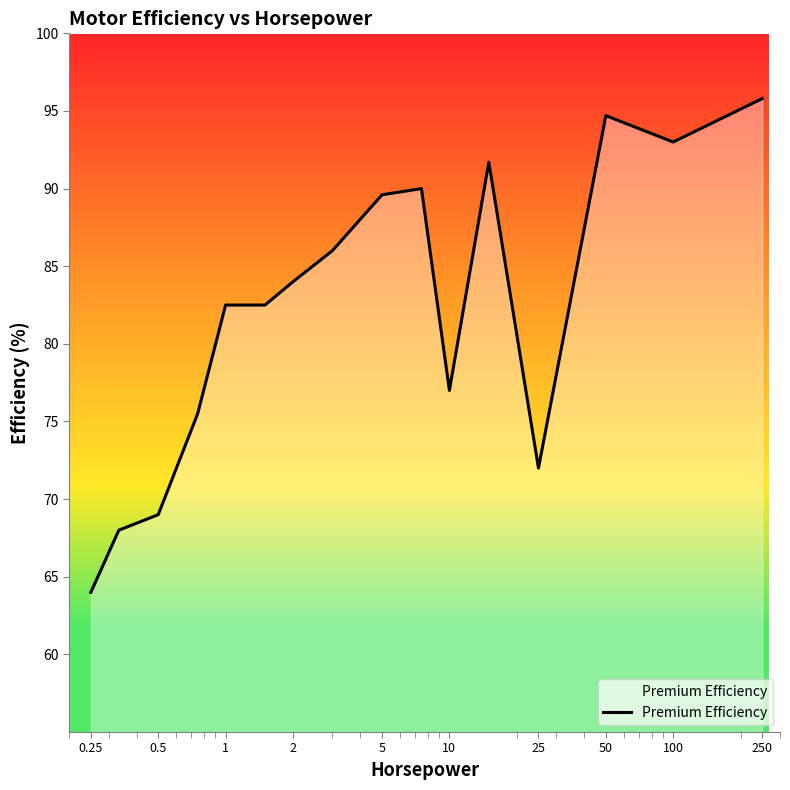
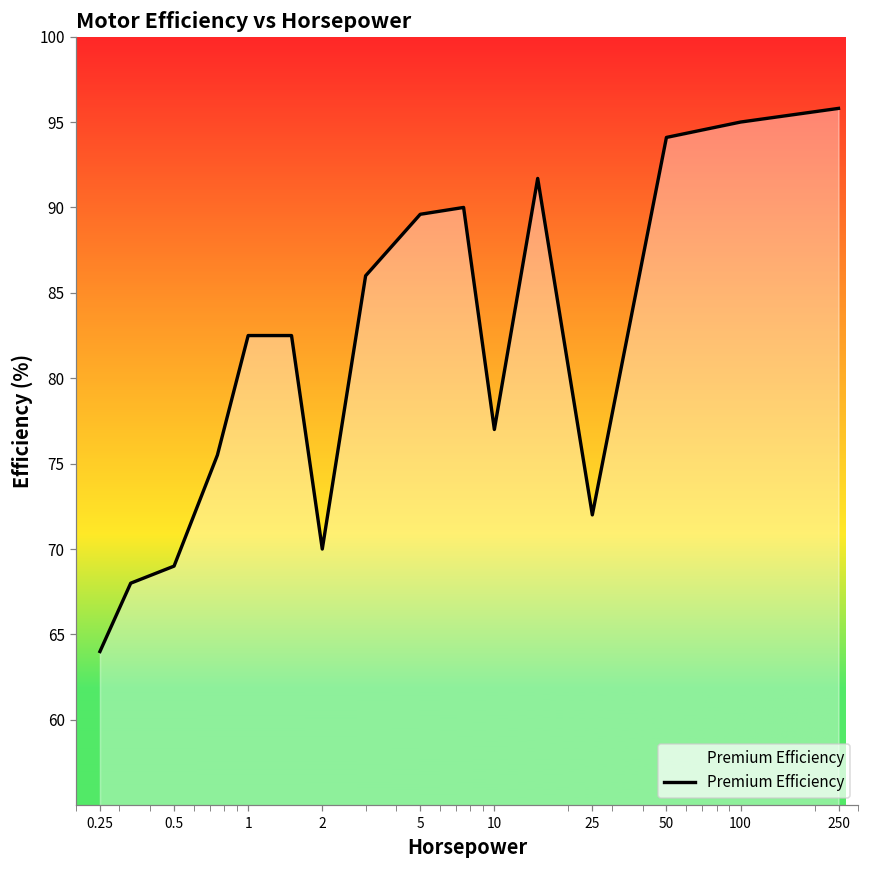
  {
    "0.25": 64.0,
    "0.5": 69.0,
    "1": 82.5,
-   "2": 84,
+   "2": 70,
    "5": 89.6,
    "10": 77.0,
    "25": 72.0,
-   "50": 94.7,
-   "100": 93,
+   "50": 94.1,
+   "100": 95,
    "250": 95.8
  }
